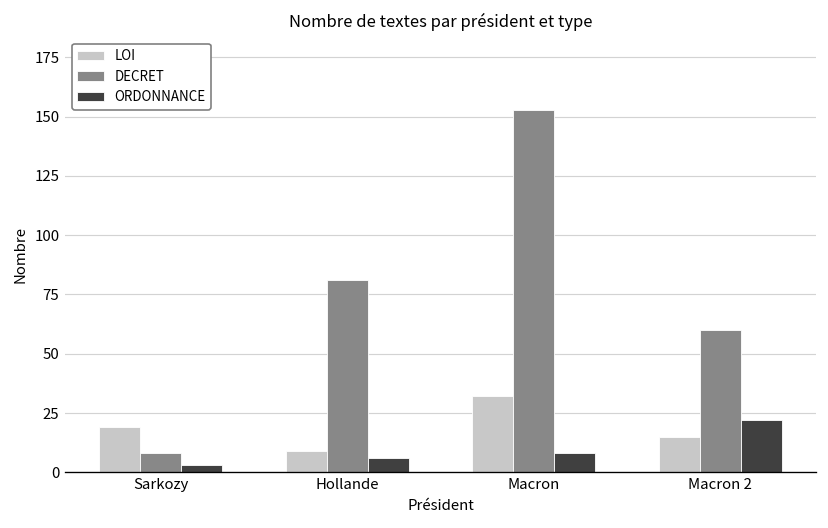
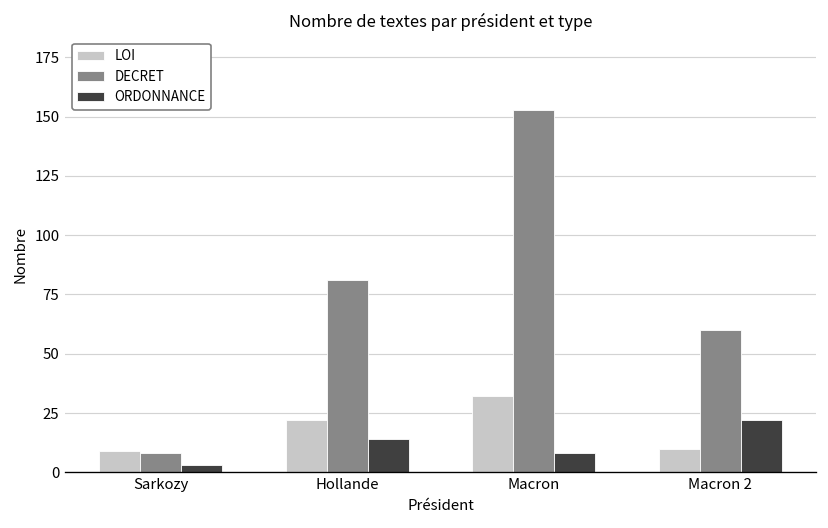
  {
    "LOI": {
-     "Sarkozy": 19,
-     "Hollande": 9,
+     "Sarkozy": 9,
+     "Hollande": 22,
      "Macron": 32,
-     "Macron 2": 15
+     "Macron 2": 10
    },
    "DECRET": {
      "Sarkozy": 8,
      "Hollande": 81,
      "Macron": 153,
      "Macron 2": 60
    },
    "ORDONNANCE": {
      "Sarkozy": 3,
-     "Hollande": 6,
+     "Hollande": 14,
      "Macron": 8,
      "Macron 2": 22
    }
  }
